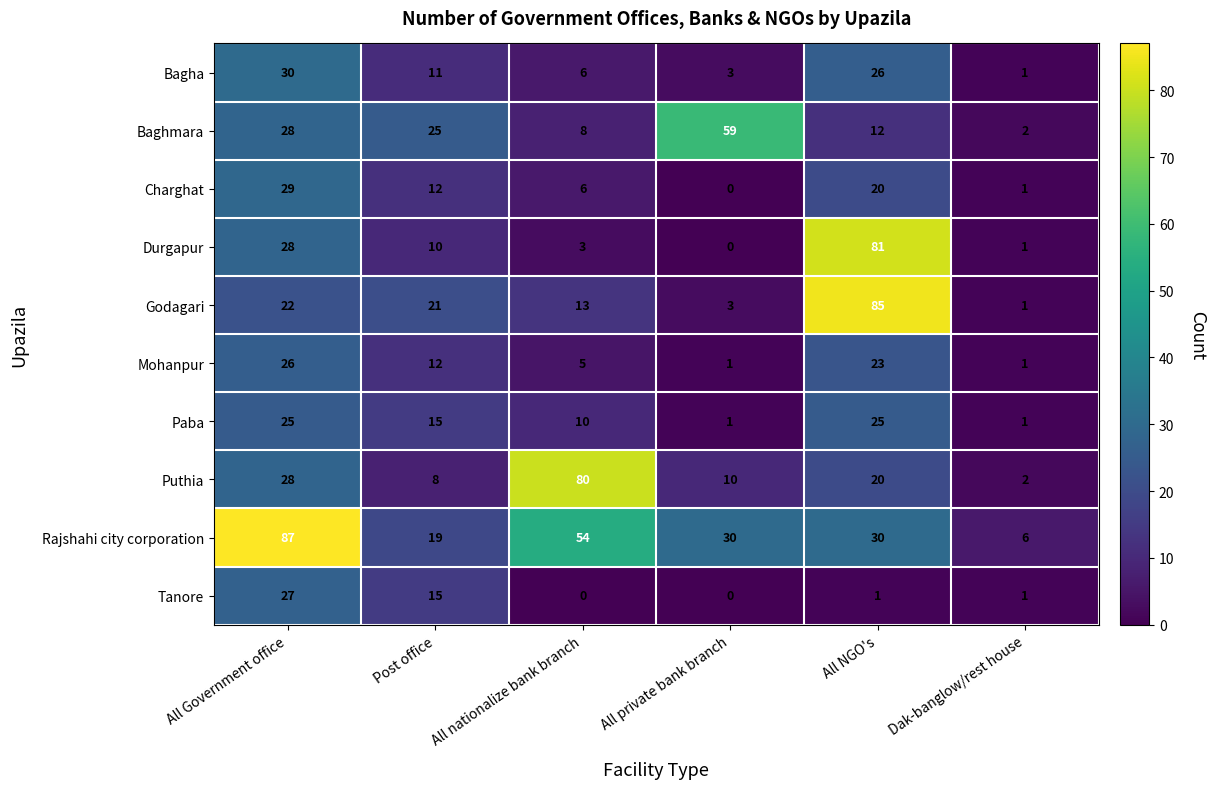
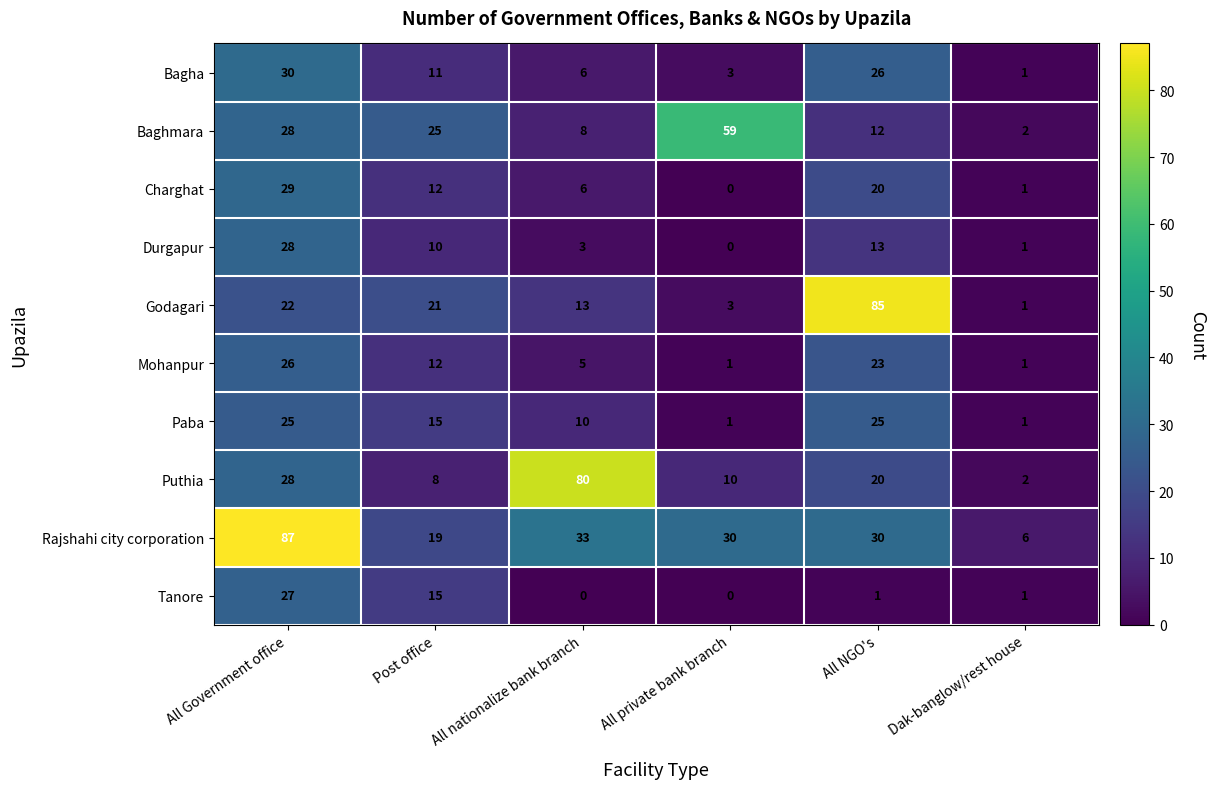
  {
    "Bagha": {
      "All Government office": 30,
      "Post office": 11,
      "All nationalize bank branch": 6,
      "All private bank branch": 3,
      "All NGO's": 26,
      "Dak-banglow/rest house": 1
    },
    "Baghmara": {
      "All Government office": 28,
      "Post office": 25,
      "All nationalize bank branch": 8,
      "All private bank branch": 59,
      "All NGO's": 12,
      "Dak-banglow/rest house": 2
    },
    "Charghat": {
      "All Government office": 29,
      "Post office": 12,
      "All nationalize bank branch": 6,
      "All private bank branch": 0,
      "All NGO's": 20,
      "Dak-banglow/rest house": 1
    },
    "Durgapur": {
      "All Government office": 28,
      "Post office": 10,
      "All nationalize bank branch": 3,
      "All private bank branch": 0,
-     "All NGO's": 81,
+     "All NGO's": 13,
      "Dak-banglow/rest house": 1
    },
    "Godagari": {
      "All Government office": 22,
      "Post office": 21,
      "All nationalize bank branch": 13,
      "All private bank branch": 3,
      "All NGO's": 85,
      "Dak-banglow/rest house": 1
    },
    "Mohanpur": {
      "All Government office": 26,
      "Post office": 12,
      "All nationalize bank branch": 5,
      "All private bank branch": 1,
      "All NGO's": 23,
      "Dak-banglow/rest house": 1
    },
    "Paba": {
      "All Government office": 25,
      "Post office": 15,
      "All nationalize bank branch": 10,
      "All private bank branch": 1,
      "All NGO's": 25,
      "Dak-banglow/rest house": 1
    },
    "Puthia": {
      "All Government office": 28,
      "Post office": 8,
      "All nationalize bank branch": 80,
      "All private bank branch": 10,
      "All NGO's": 20,
      "Dak-banglow/rest house": 2
    },
    "Rajshahi city corporation": {
      "All Government office": 87,
      "Post office": 19,
-     "All nationalize bank branch": 54,
+     "All nationalize bank branch": 33,
      "All private bank branch": 30,
      "All NGO's": 30,
      "Dak-banglow/rest house": 6
    },
    "Tanore": {
      "All Government office": 27,
      "Post office": 15,
      "All nationalize bank branch": 0,
      "All private bank branch": 0,
      "All NGO's": 1,
      "Dak-banglow/rest house": 1
    }
  }
